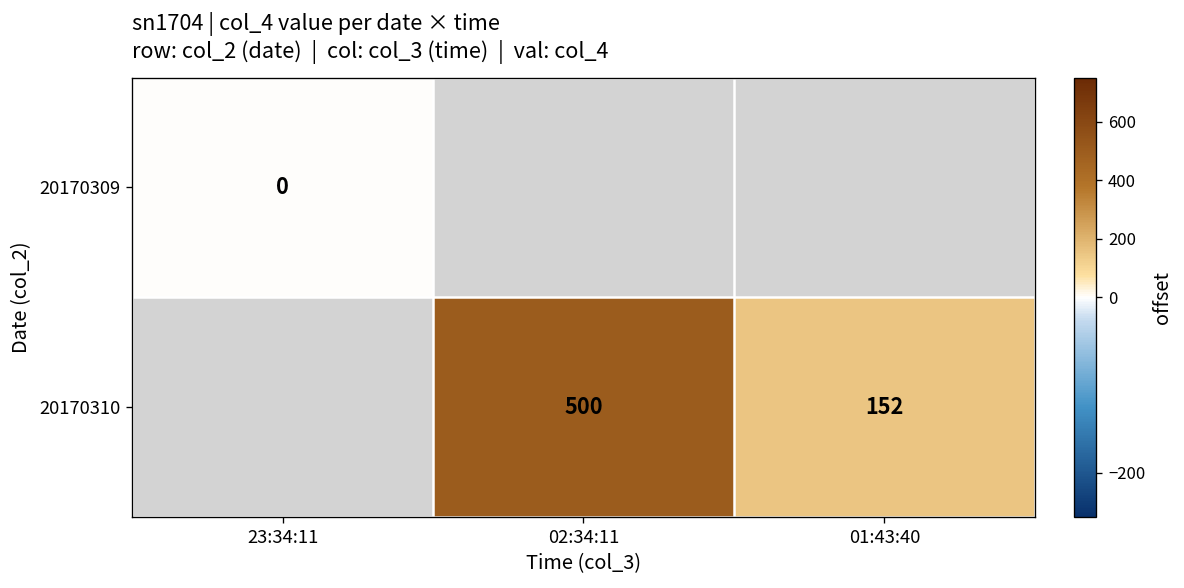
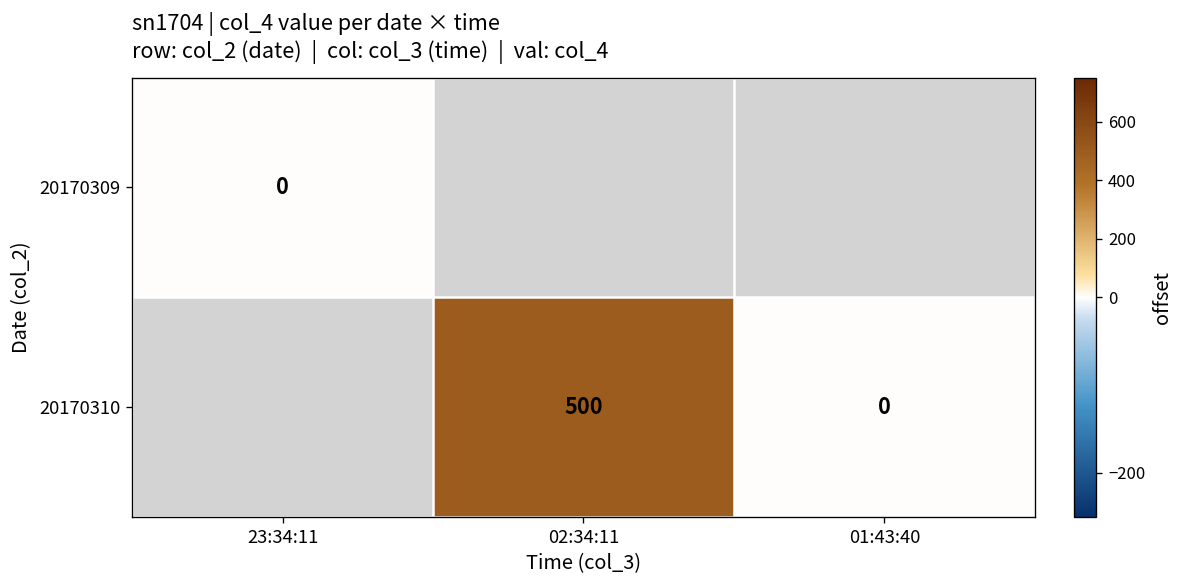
  {
    "20170309": {
      "23:34:11": 0
    },
    "20170310": {
      "02:34:11": 500,
-     "01:43:40": 152
+     "01:43:40": 0
    }
  }
